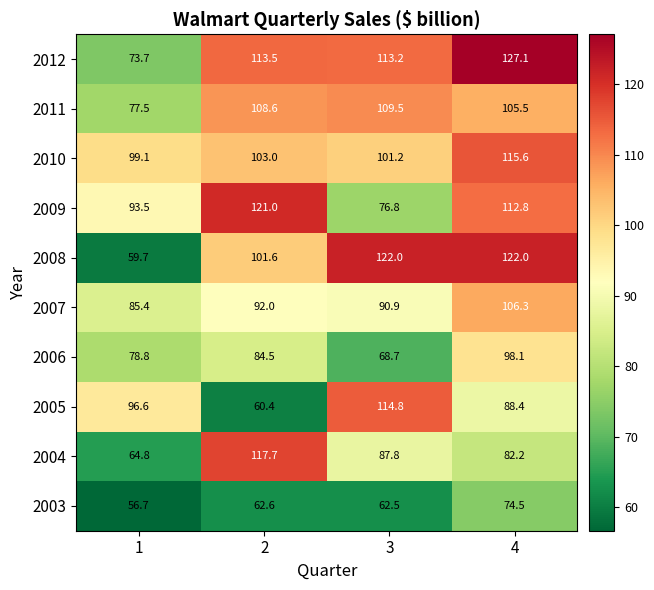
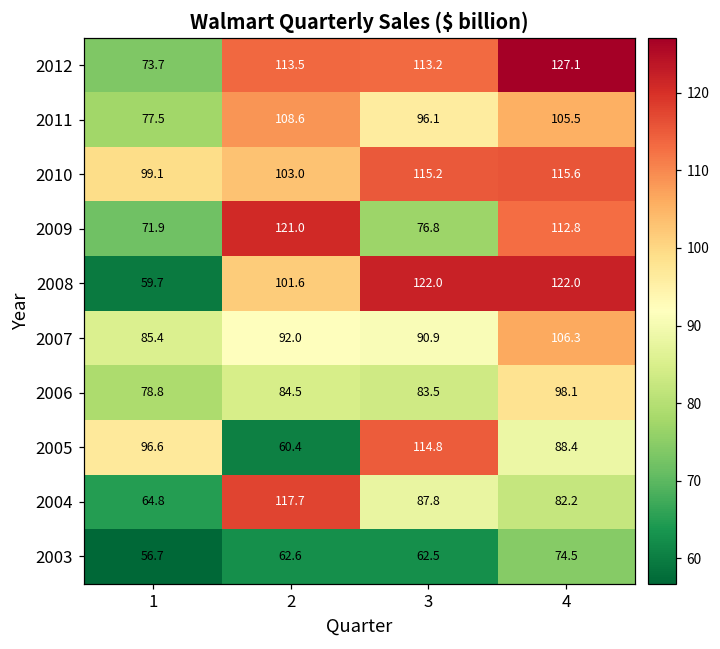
  {
    "2012": {
      "1": 73.7,
      "2": 113.5,
      "3": 113.2,
      "4": 127.1
    },
    "2011": {
      "1": 77.5,
      "2": 108.6,
-     "3": 109.5,
+     "3": 96.1,
      "4": 105.5
    },
    "2010": {
      "1": 99.1,
      "2": 103.0,
-     "3": 101.2,
+     "3": 115.2,
      "4": 115.6
    },
    "2009": {
-     "1": 93.5,
+     "1": 71.9,
      "2": 121.0,
      "3": 76.8,
      "4": 112.8
    },
    "2008": {
      "1": 59.7,
      "2": 101.6,
      "3": 122.0,
      "4": 122.0
    },
    "2007": {
      "1": 85.4,
      "2": 92.0,
      "3": 90.9,
      "4": 106.3
    },
    "2006": {
      "1": 78.8,
      "2": 84.5,
-     "3": 68.7,
+     "3": 83.5,
      "4": 98.1
    },
    "2005": {
      "1": 96.6,
      "2": 60.4,
      "3": 114.8,
      "4": 88.4
    },
    "2004": {
      "1": 64.8,
      "2": 117.7,
      "3": 87.8,
      "4": 82.2
    },
    "2003": {
      "1": 56.7,
      "2": 62.6,
      "3": 62.5,
      "4": 74.5
    }
  }
